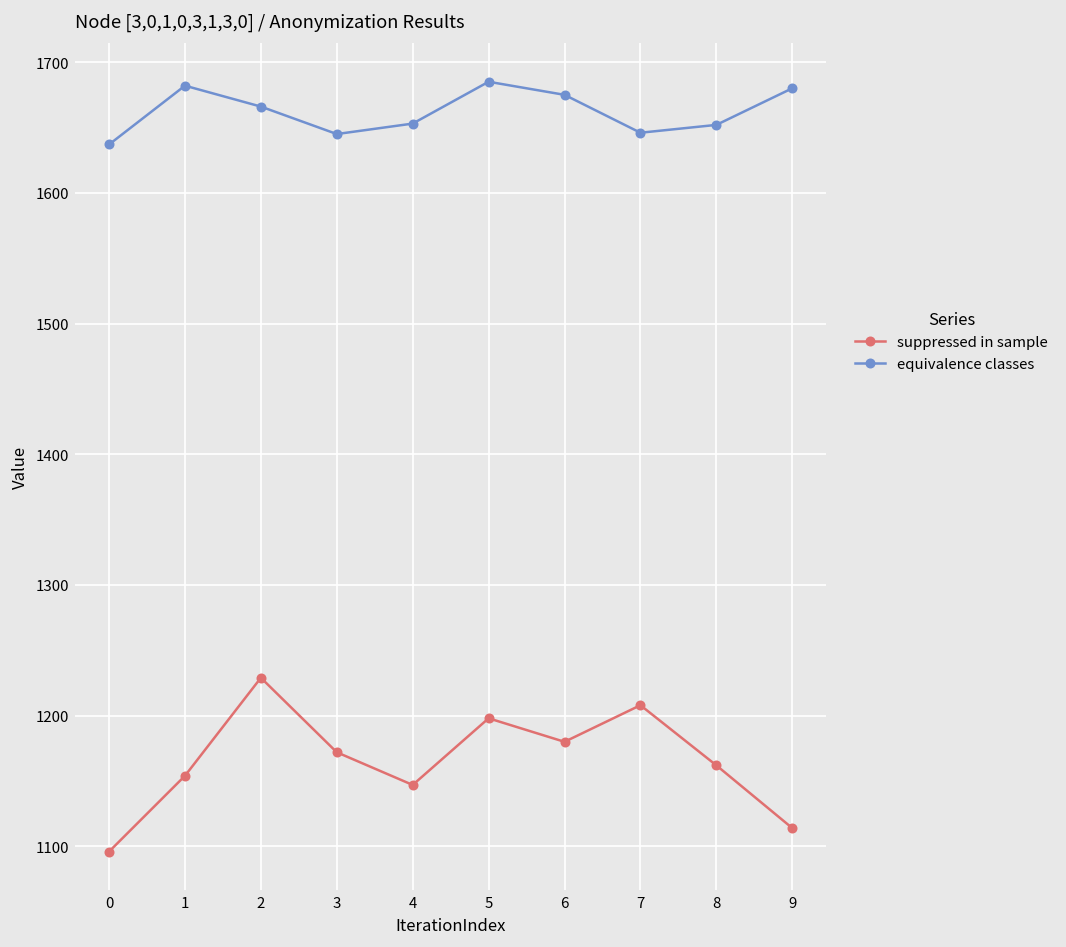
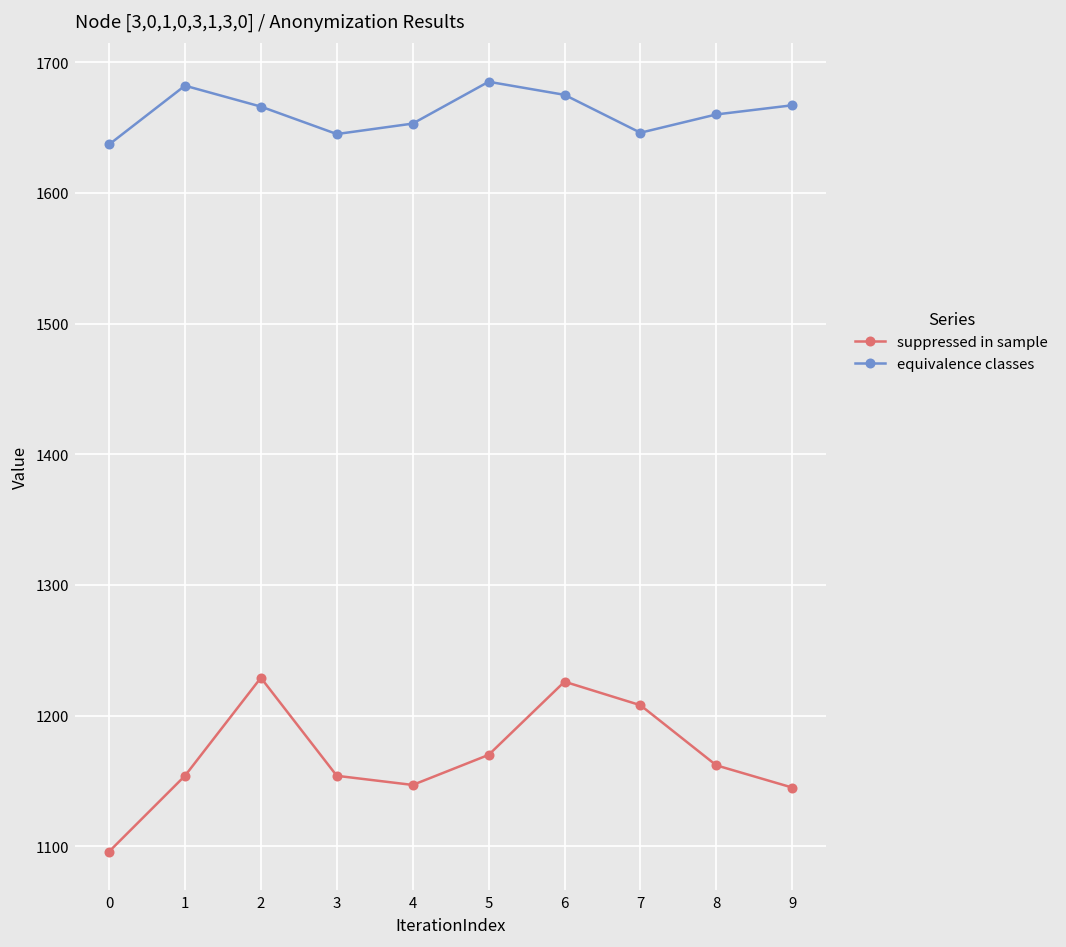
  {
    "suppressed in sample": {
      "0": 1096,
      "1": 1154,
      "2": 1229,
-     "3": 1172,
+     "3": 1154,
      "4": 1147,
-     "5": 1198,
-     "6": 1180,
+     "5": 1170,
+     "6": 1226,
      "7": 1208,
      "8": 1162,
-     "9": 1114
+     "9": 1145
    },
    "equivalence classes": {
      "0": 1637,
      "1": 1682,
      "2": 1666,
      "3": 1645,
      "4": 1653,
      "5": 1685,
      "6": 1675,
      "7": 1646,
-     "8": 1652,
-     "9": 1680
+     "8": 1660,
+     "9": 1667
    }
  }
